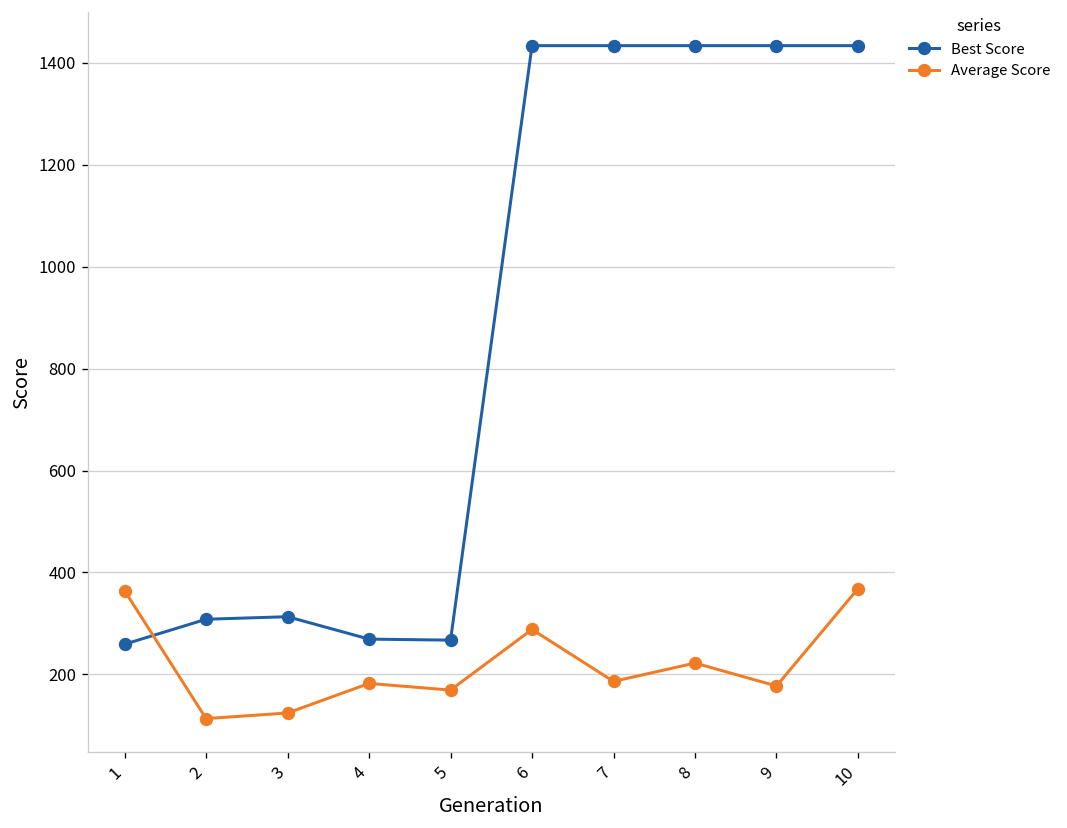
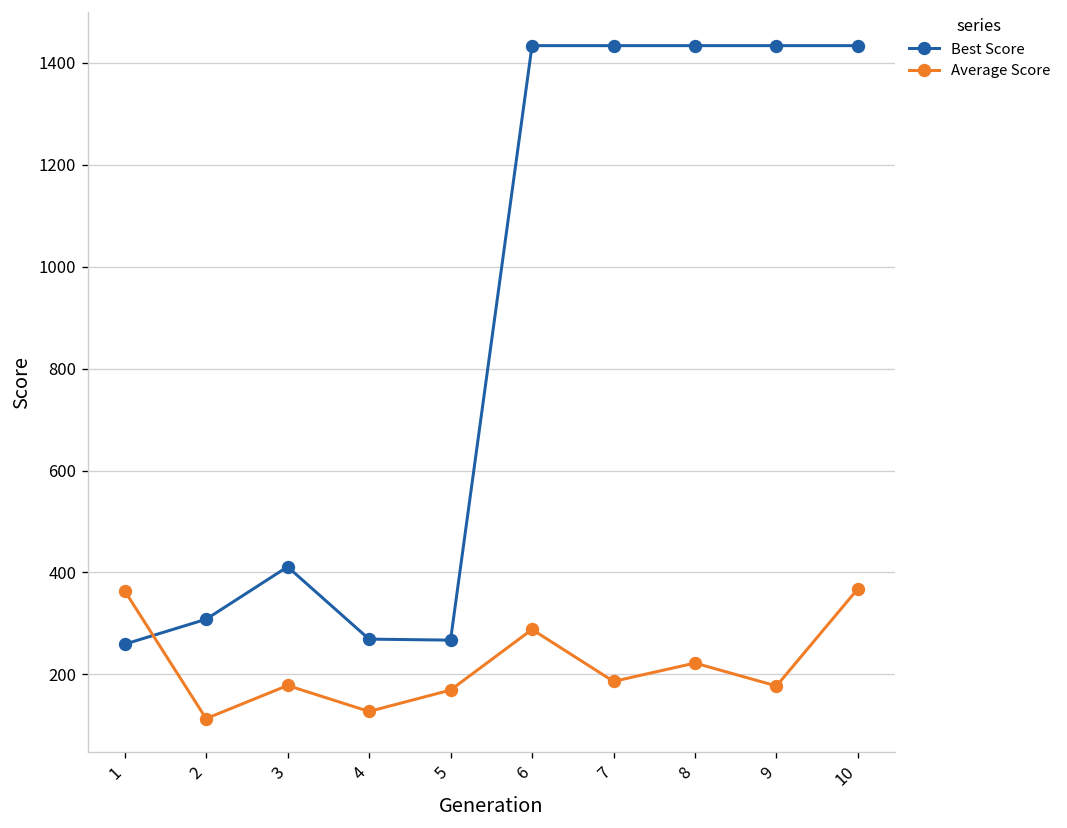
  {
    "Best Score": {
      "1": 260,
      "2": 310,
-     "3": 310,
+     "3": 410,
      "4": 270,
      "5": 270,
      "6": 1430,
      "7": 1430,
      "8": 1430,
      "9": 1430,
      "10": 1430
    },
    "Average Score": {
      "1": 360,
      "2": 110,
-     "3": 120,
-     "4": 180,
+     "3": 180,
+     "4": 130,
      "5": 170,
      "6": 290,
      "7": 190,
      "8": 220,
      "9": 180,
      "10": 370
    }
  }
